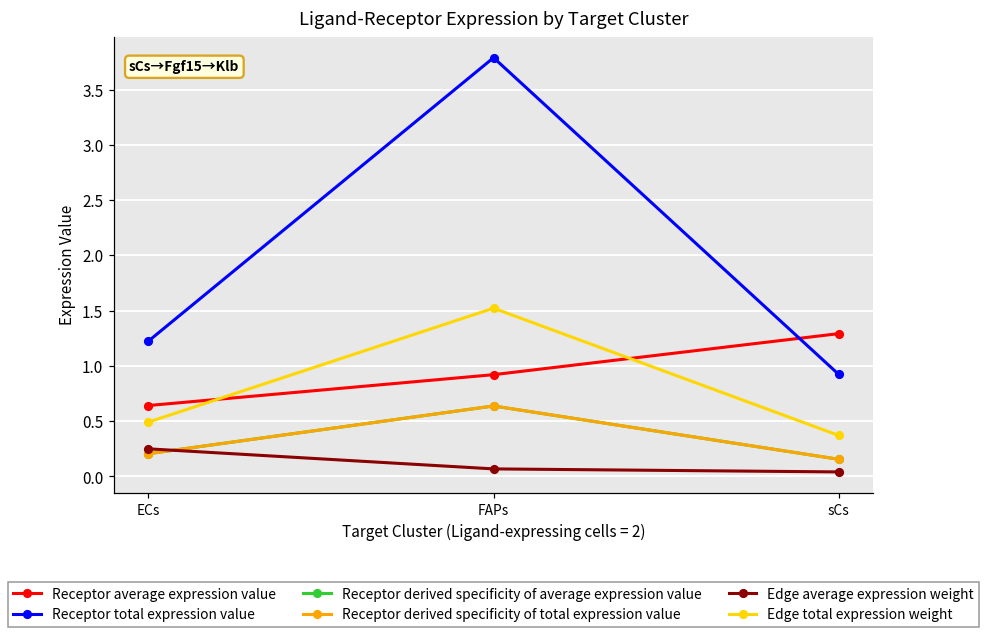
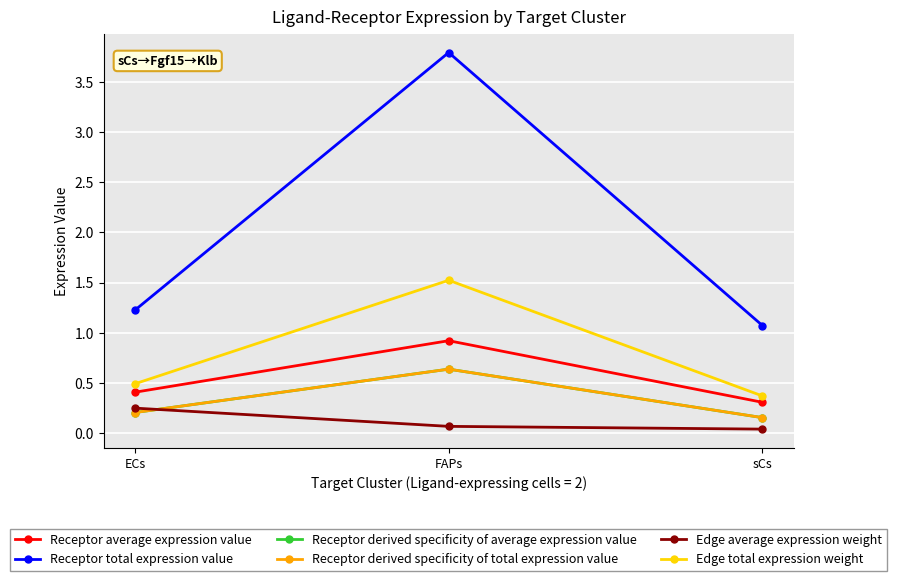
  {
    "Receptor average expression value": {
-     "ECs": 0.64,
+     "ECs": 0.41,
      "FAPs": 0.92,
-     "sCs": 1.29
+     "sCs": 0.31
    },
    "Receptor total expression value": {
      "ECs": 1.23,
      "FAPs": 3.79,
-     "sCs": 0.92
+     "sCs": 1.07
    },
    "Edge average expression weight": {
      "ECs": 0.25,
      "FAPs": 0.07,
      "sCs": 0.04
    }
  }
